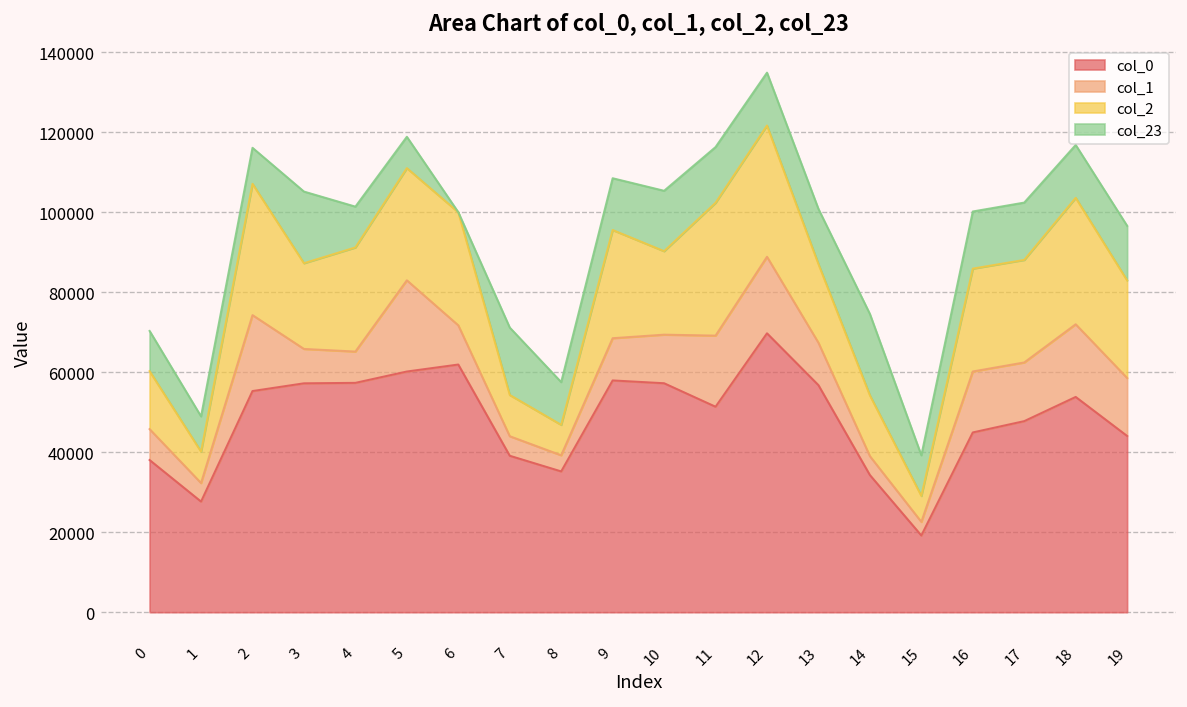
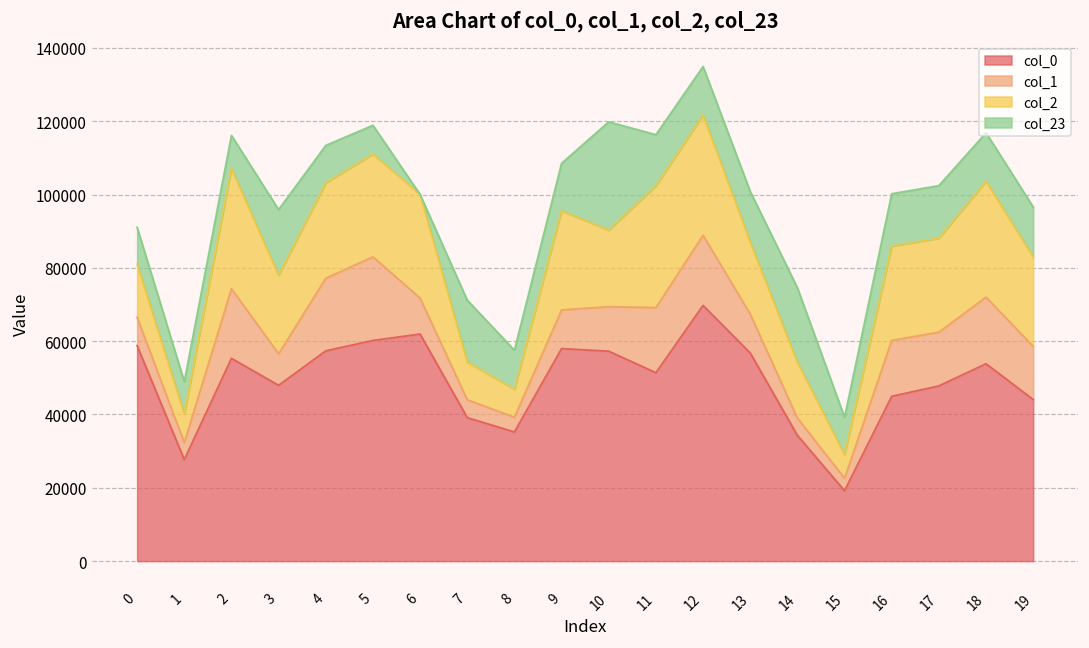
  {
    "col_0": {
-     "0": 38000,
+     "0": 59000,
      "1": 28000,
      "2": 55000,
-     "3": 57000,
+     "3": 48000,
      "4": 57000,
      "5": 60000,
      "6": 62000,
      "7": 39000,
      "8": 35000,
      "9": 58000,
      "10": 57000,
      "11": 51000,
      "12": 70000,
      "13": 57000,
      "14": 34000,
      "15": 19000,
      "16": 45000,
      "17": 48000,
      "18": 54000,
      "19": 44000
    },
    "col_1": {
      "0": 8000,
      "1": 5000,
      "2": 19000,
      "3": 9000,
-     "4": 8000,
+     "4": 20000,
      "5": 23000,
      "6": 10000,
      "7": 5000,
      "8": 4000,
      "9": 11000,
      "10": 12000,
      "11": 18000,
      "12": 19000,
      "13": 11000,
      "14": 5000,
      "15": 3000,
      "16": 15000,
      "17": 15000,
      "18": 18000,
      "19": 14000
    },
    "col_2": {
      "0": 14000,
      "1": 8000,
      "2": 33000,
      "3": 21000,
      "4": 26000,
      "5": 28000,
      "7": 10000,
      "8": 8000,
      "9": 27000,
      "10": 21000,
      "11": 33000,
      "12": 33000,
      "13": 20000,
      "14": 15000,
      "15": 6000,
      "16": 26000,
      "17": 26000,
      "18": 32000,
      "19": 24000
    },
    "col_23": {
      "0": 10000,
      "1": 9000,
      "2": 9000,
      "3": 18000,
      "4": 10000,
      "5": 8000,
      "7": 17000,
      "8": 11000,
      "9": 13000,
-     "10": 15000,
+     "10": 30000,
      "11": 14000,
      "12": 13000,
      "13": 14000,
      "14": 20000,
      "15": 10000,
      "16": 14000,
      "17": 14000,
      "19": 14000
    }
  }
